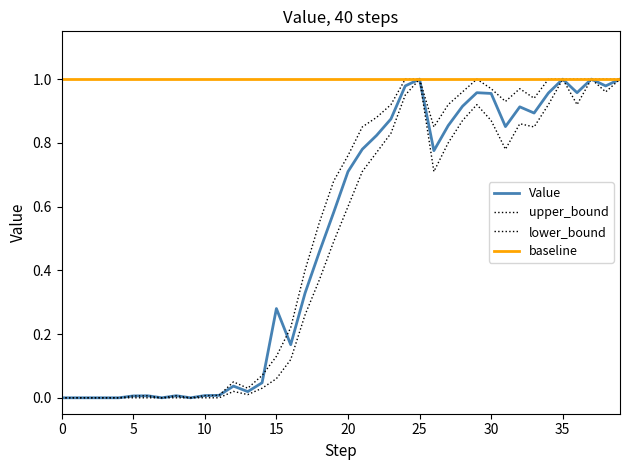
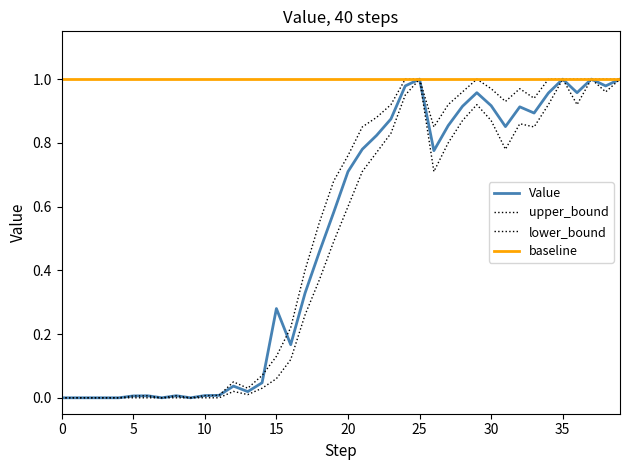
  {
    "Value": {
      "15": 0.28,
      "20": 0.71,
-     "30": 0.96
+     "30": 0.92
    },
    "baseline": {
      "0": 1.00,
      "5": 1.00,
      "10": 1.00,
      "15": 1.00,
      "20": 1.00,
      "30": 1.00
    }
  }
